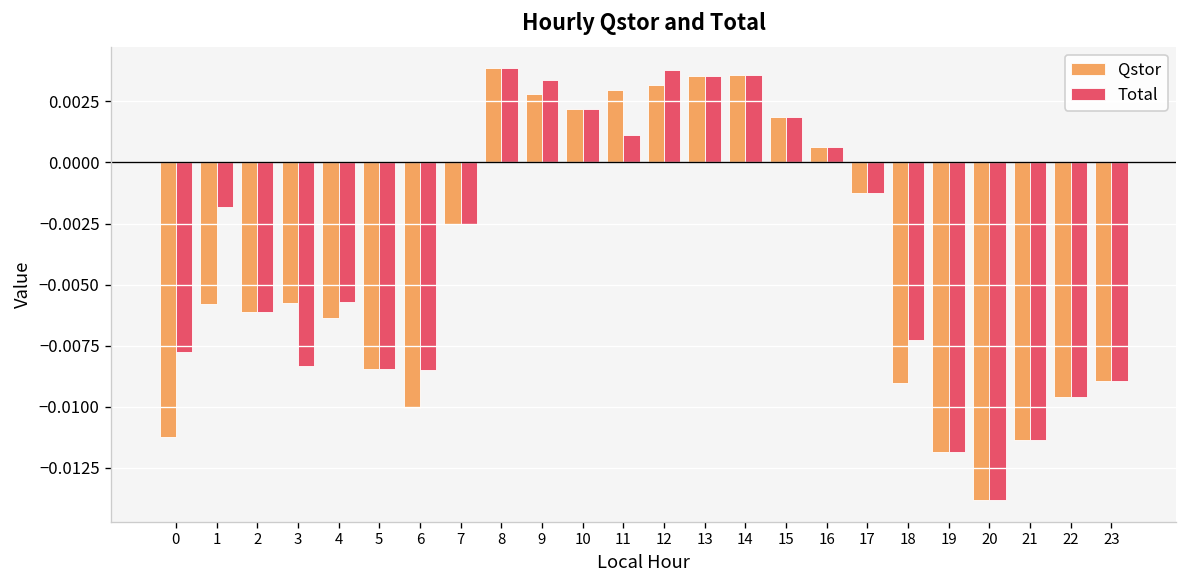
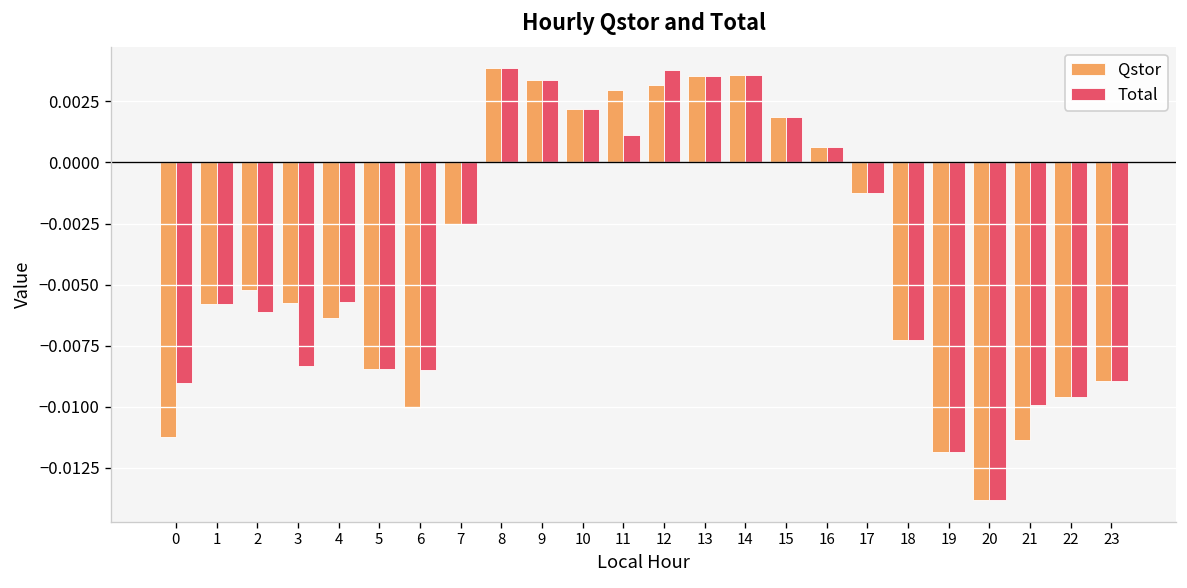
  {
    "Qstor": {
      "0": -0.0112,
      "1": -0.0058,
-     "2": -0.0061,
+     "2": -0.0052,
      "3": -0.0058,
      "4": -0.0064,
      "5": -0.0085,
      "6": -0.0101,
      "7": -0.0025,
      "8": 0.0039,
-     "9": 0.0028,
+     "9": 0.0034,
      "10": 0.0022,
      "11": 0.0030,
      "12": 0.0032,
      "13": 0.0036,
      "14": 0.0036,
      "15": 0.0019,
      "16": 0.0007,
      "17": -0.0012,
-     "18": -0.0090,
+     "18": -0.0073,
      "19": -0.0118,
      "20": -0.0138,
      "21": -0.0114,
      "22": -0.0096,
      "23": -0.0090
    },
    "Total": {
-     "0": -0.0078,
-     "1": -0.0018,
+     "0": -0.0090,
+     "1": -0.0058,
      "2": -0.0061,
      "3": -0.0083,
      "4": -0.0057,
      "5": -0.0085,
      "6": -0.0085,
      "7": -0.0025,
      "8": 0.0039,
      "9": 0.0034,
      "10": 0.0022,
      "11": 0.0011,
      "12": 0.0038,
      "13": 0.0036,
      "14": 0.0036,
      "15": 0.0019,
      "16": 0.0007,
      "17": -0.0012,
      "18": -0.0073,
      "19": -0.0118,
      "20": -0.0138,
-     "21": -0.0114,
+     "21": -0.0099,
      "22": -0.0096,
      "23": -0.0090
    }
  }
